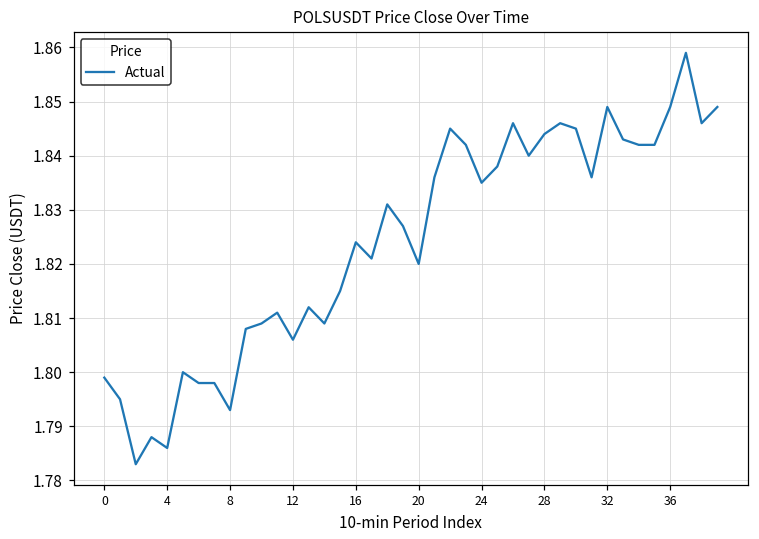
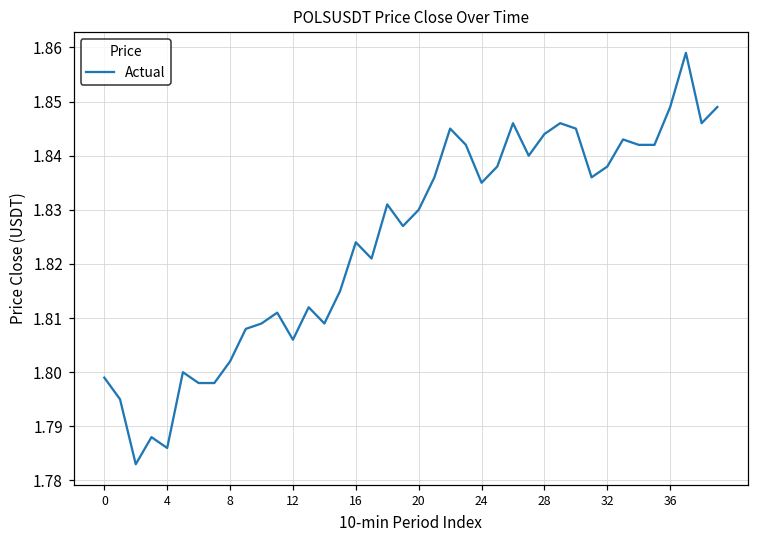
  {
    "0": 1.799,
    "4": 1.786,
-   "8": 1.793,
+   "8": 1.802,
    "12": 1.806,
    "16": 1.824,
-   "20": 1.82,
+   "20": 1.83,
    "24": 1.835,
    "28": 1.844,
-   "32": 1.849,
+   "32": 1.838,
    "36": 1.849
  }
